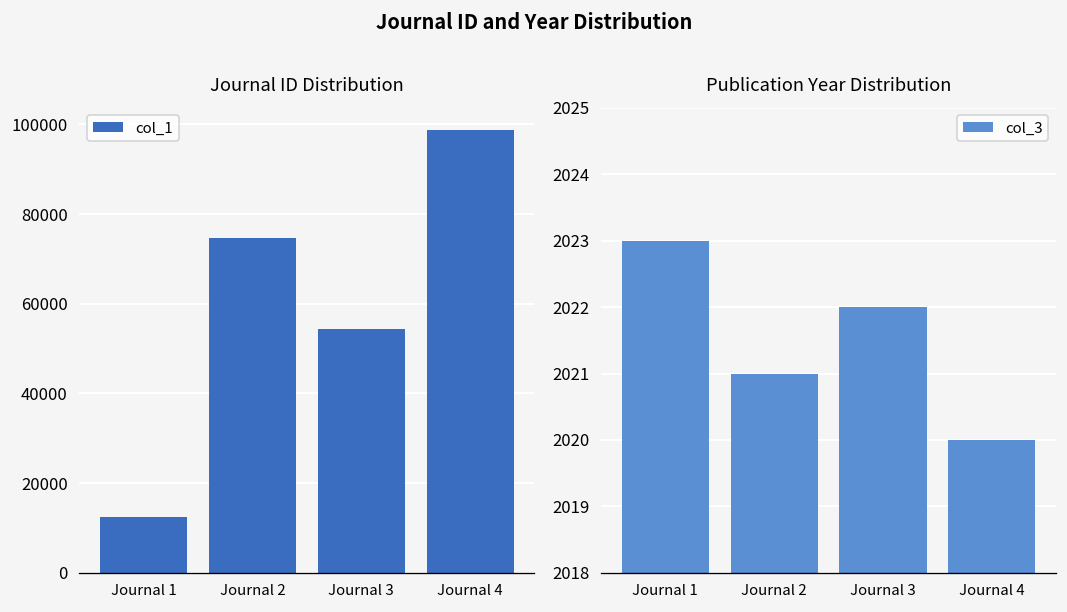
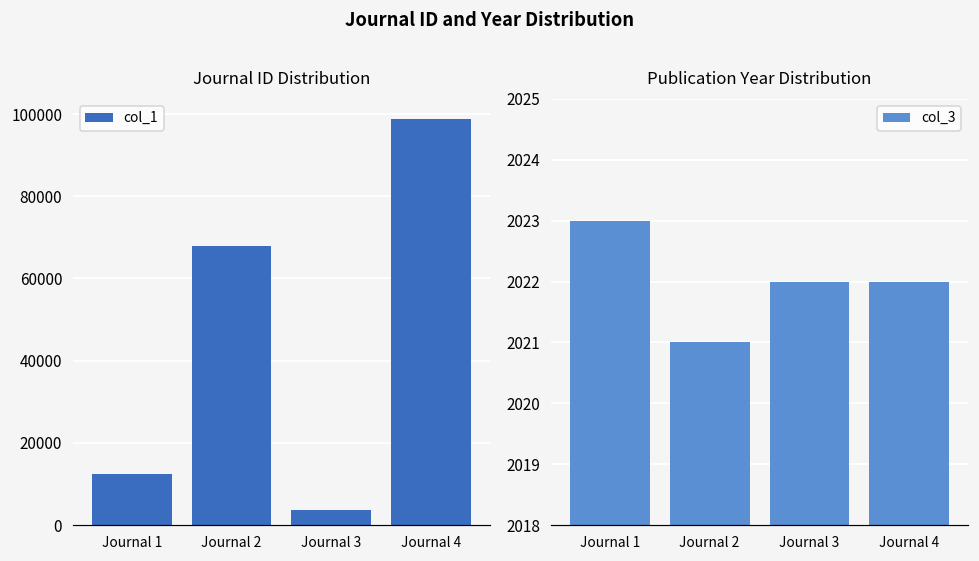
  {
    "Journal ID Distribution": {
      "Journal 1": 12000,
-     "Journal 2": 75000,
-     "Journal 3": 54000,
+     "Journal 2": 68000,
+     "Journal 3": 4000,
      "Journal 4": 99000
    },
    "Publication Year Distribution": {
      "Journal 1": 2023,
      "Journal 2": 2021,
      "Journal 3": 2022,
-     "Journal 4": 2020
+     "Journal 4": 2022
    }
  }
